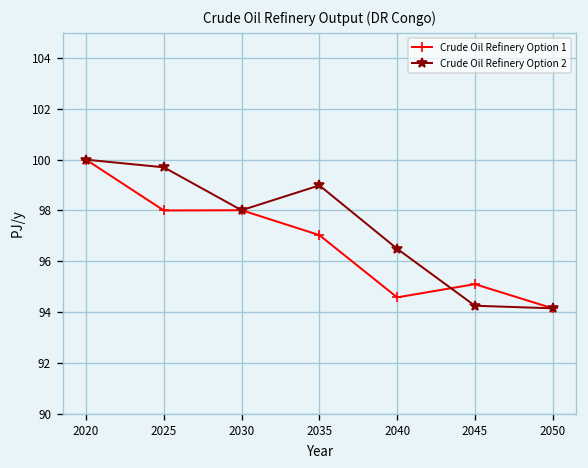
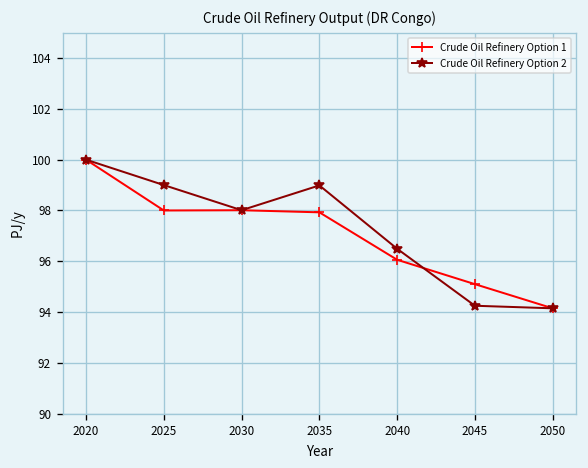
  {
    "Crude Oil Refinery Option 1": {
      "2025": 98.0,
-     "2035": 97.0,
-     "2040": 94.6,
+     "2035": 97.9,
+     "2040": 96.1,
      "2045": 95.1
    },
    "Crude Oil Refinery Option 2": {
-     "2025": 99.7,
+     "2025": 99.0,
      "2035": 99.0,
      "2040": 96.5,
      "2045": 94.2
    }
  }
